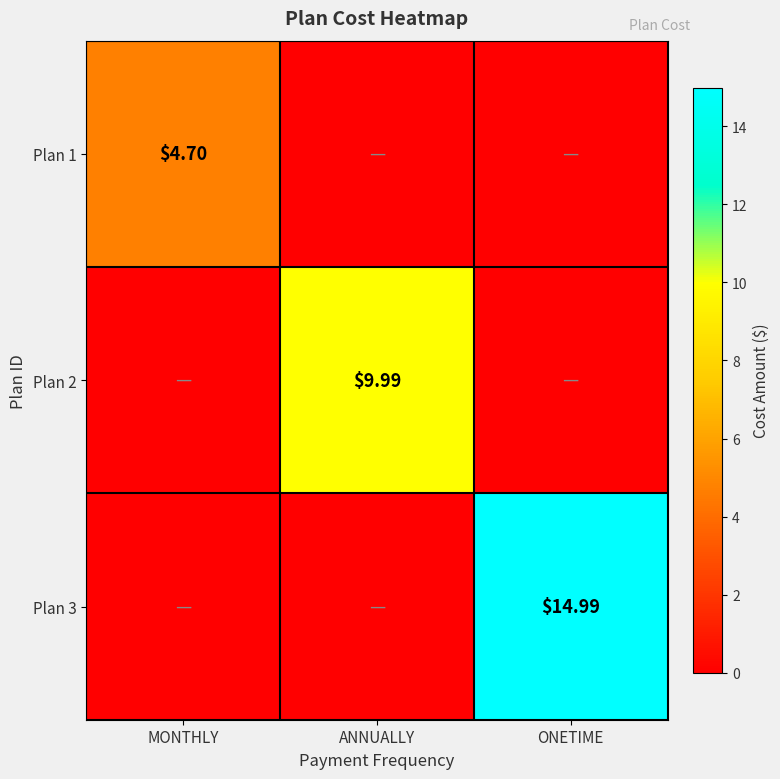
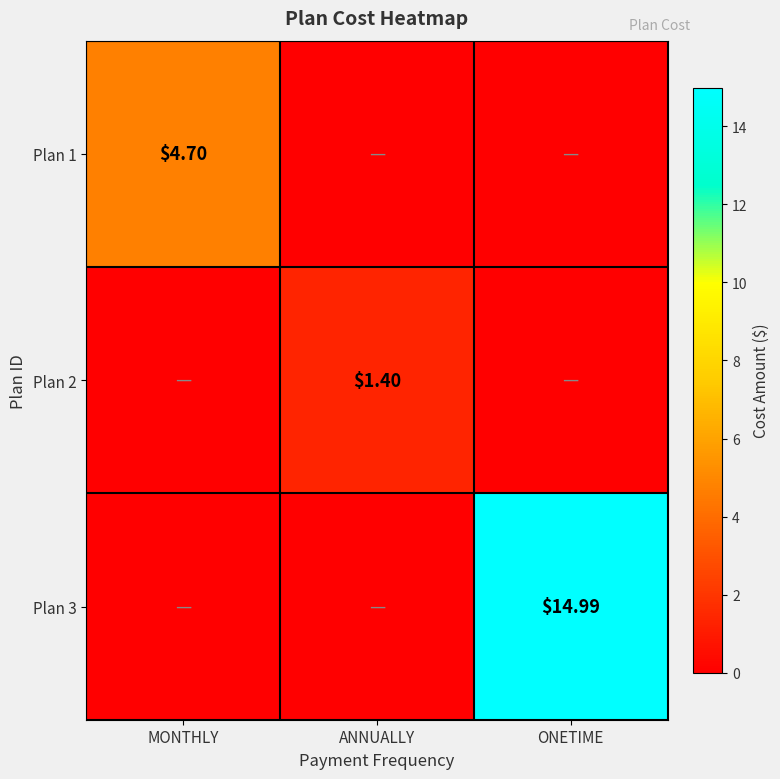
  {
    "Plan 1": {
      "MONTHLY": "$4.70"
    },
    "Plan 2": {
-     "ANNUALLY": "$9.99"
+     "ANNUALLY": "$1.40"
    },
    "Plan 3": {
      "ONETIME": "$14.99"
    }
  }
